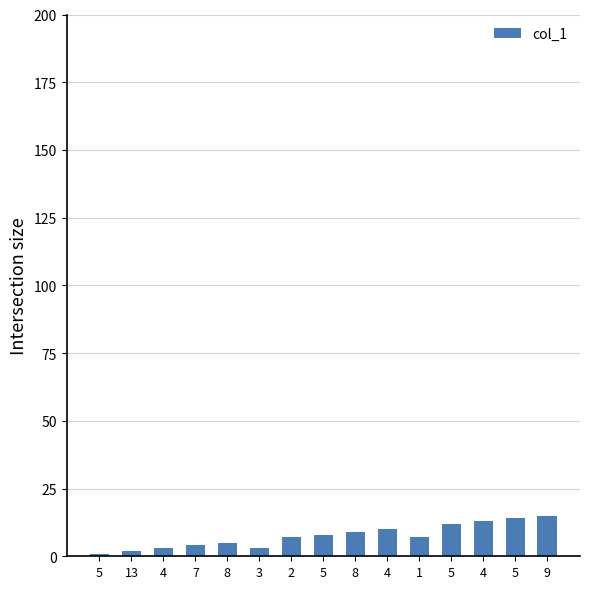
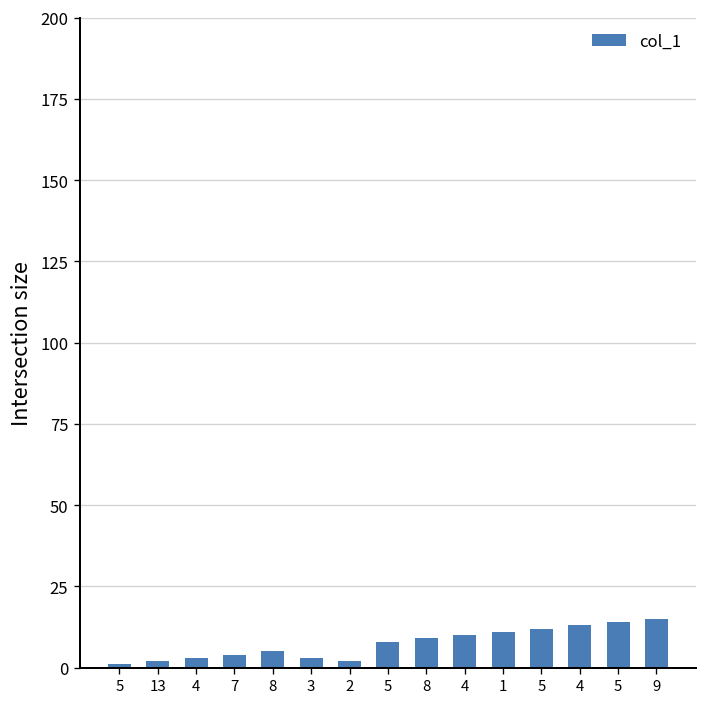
  {
    "13": 2,
    "7": 4,
    "3": 3,
-   "2": 7,
-   "1": 7,
+   "2": 2,
+   "1": 11,
    "9": 15
  }
